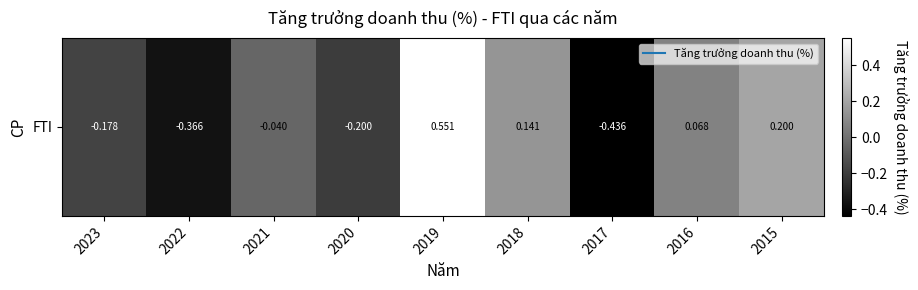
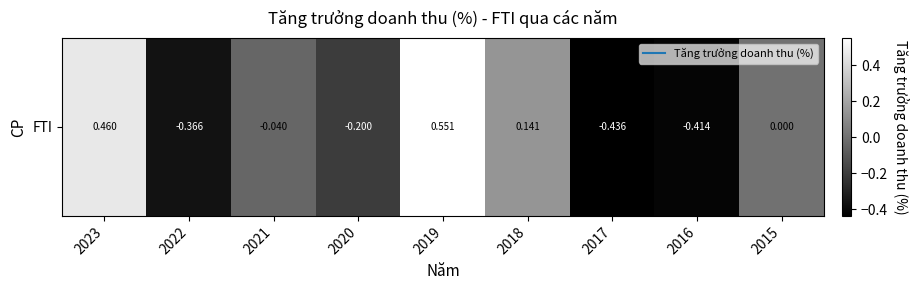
  {
    "FTI": {
-     "2023": -0.178,
+     "2023": 0.460,
      "2022": -0.366,
      "2021": -0.040,
      "2020": -0.200,
      "2019": 0.551,
      "2018": 0.141,
      "2017": -0.436,
-     "2016": 0.068,
-     "2015": 0.200
+     "2016": -0.414,
+     "2015": 0.000
    }
  }
